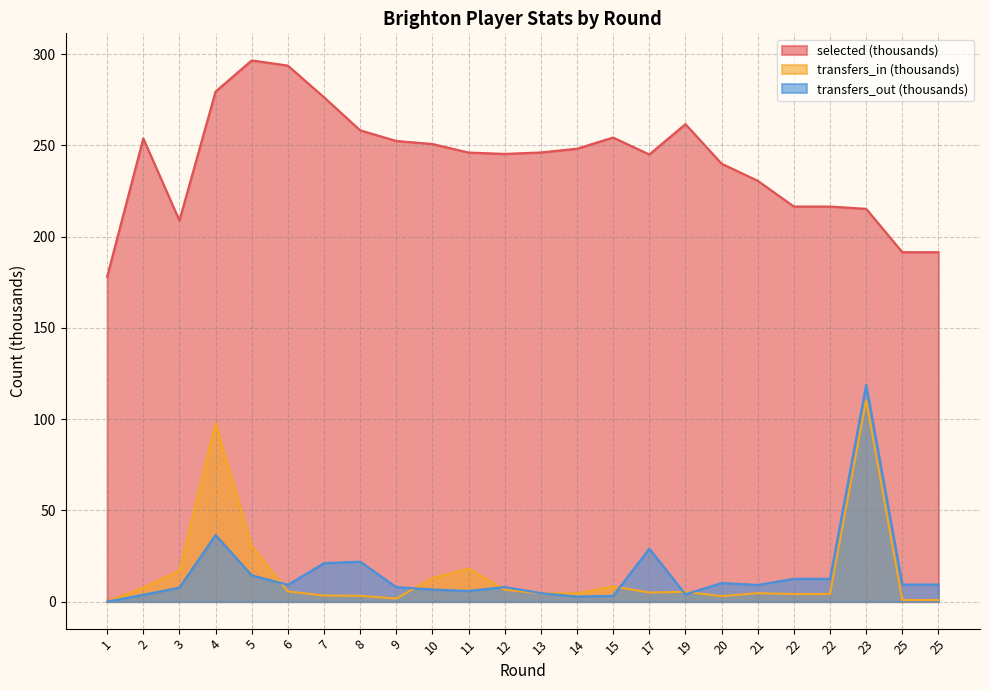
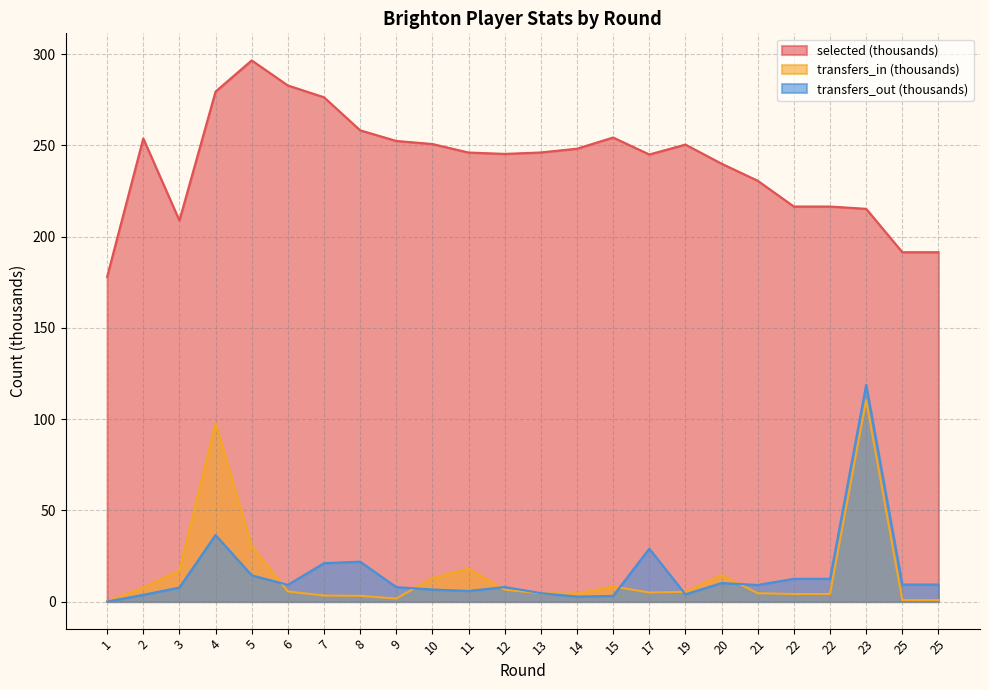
  {
    "selected (thousands)": {
      "1": 178,
      "2": 254,
      "3": 209,
      "4": 280,
      "5": 297,
-     "6": 294,
+     "6": 283,
      "7": 276,
      "8": 258,
      "9": 252,
      "10": 251,
      "11": 246,
      "12": 245,
      "13": 246,
      "14": 248,
      "15": 254,
      "17": 245,
-     "19": 262,
+     "19": 250,
      "20": 240,
      "21": 231,
      "23": 215
    },
    "transfers_in (thousands)": {
      "2": 8,
      "3": 17,
      "4": 98,
      "5": 30,
      "6": 6,
      "7": 3,
      "8": 3,
      "9": 2,
      "10": 13,
      "11": 18,
      "12": 6,
      "14": 4,
      "15": 8,
      "17": 5,
-     "20": 3,
+     "20": 14,
      "21": 5,
      "23": 110
    },
    "transfers_out (thousands)": {
      "2": 4,
      "3": 8,
      "4": 36,
      "5": 14,
      "6": 9,
      "7": 21,
      "8": 22,
      "9": 8,
      "10": 7,
      "11": 6,
      "12": 8,
      "14": 3,
      "15": 3,
      "17": 29,
      "20": 10,
      "21": 9,
      "23": 119
    }
  }
